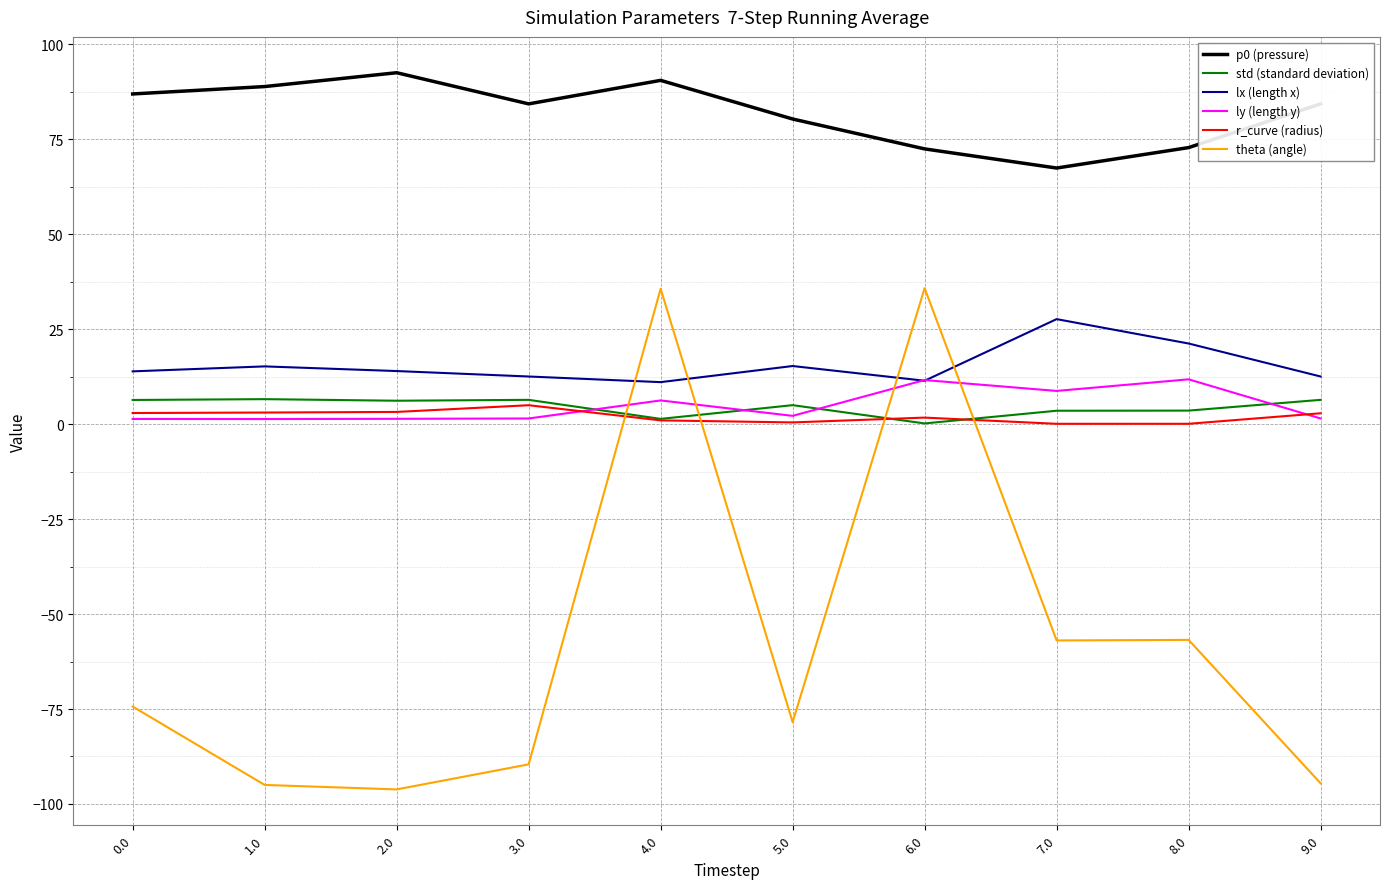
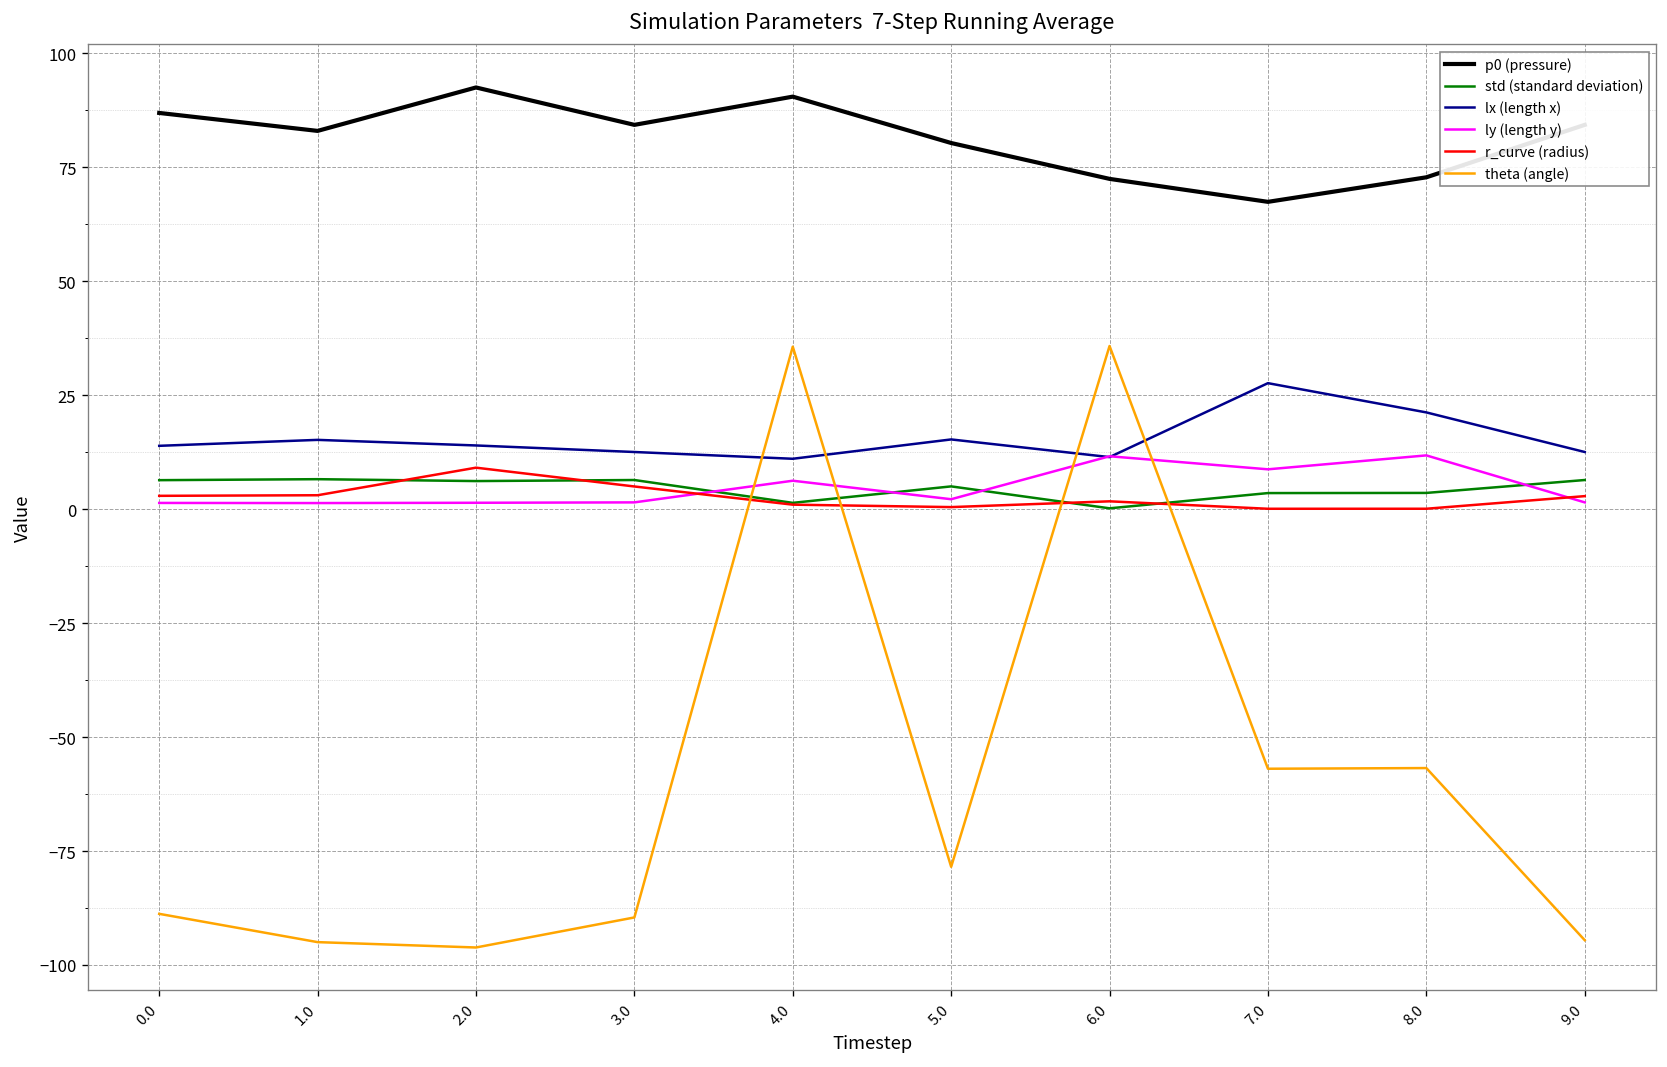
  {
    "p0 (pressure)": {
      "0.0": 87,
-     "1.0": 89,
+     "1.0": 83,
      "2.0": 92,
      "3.0": 84,
      "4.0": 90,
      "5.0": 80,
      "6.0": 72,
      "7.0": 67,
      "8.0": 73
    },
    "std (standard deviation)": {
      "0.0": 6,
      "1.0": 7,
      "2.0": 6,
      "3.0": 6,
      "5.0": 5,
      "6.0": 0,
      "7.0": 3,
      "8.0": 4,
      "9.0": 6
    },
    "lx (length x)": {
      "0.0": 14,
      "1.0": 15,
      "2.0": 14,
      "3.0": 13,
      "4.0": 11,
      "5.0": 15,
      "7.0": 28,
      "8.0": 21,
      "9.0": 13
    },
    "ly (length y)": {
      "0.0": 1,
      "1.0": 1,
      "2.0": 1,
      "3.0": 1,
      "4.0": 6,
      "5.0": 2,
      "7.0": 9,
      "8.0": 12,
      "9.0": 1
    },
    "r_curve (radius)": {
      "0.0": 3,
      "1.0": 3,
-     "2.0": 3,
+     "2.0": 9,
      "3.0": 5,
      "5.0": 0,
      "6.0": 2,
      "7.0": 0,
      "8.0": 0,
      "9.0": 3
    },
    "theta (angle)": {
-     "0.0": -74,
+     "0.0": -89,
      "1.0": -95,
      "2.0": -96,
      "3.0": -90,
      "4.0": 36,
      "5.0": -78,
      "6.0": 36,
      "7.0": -57,
      "8.0": -57,
      "9.0": -95
    }
  }
